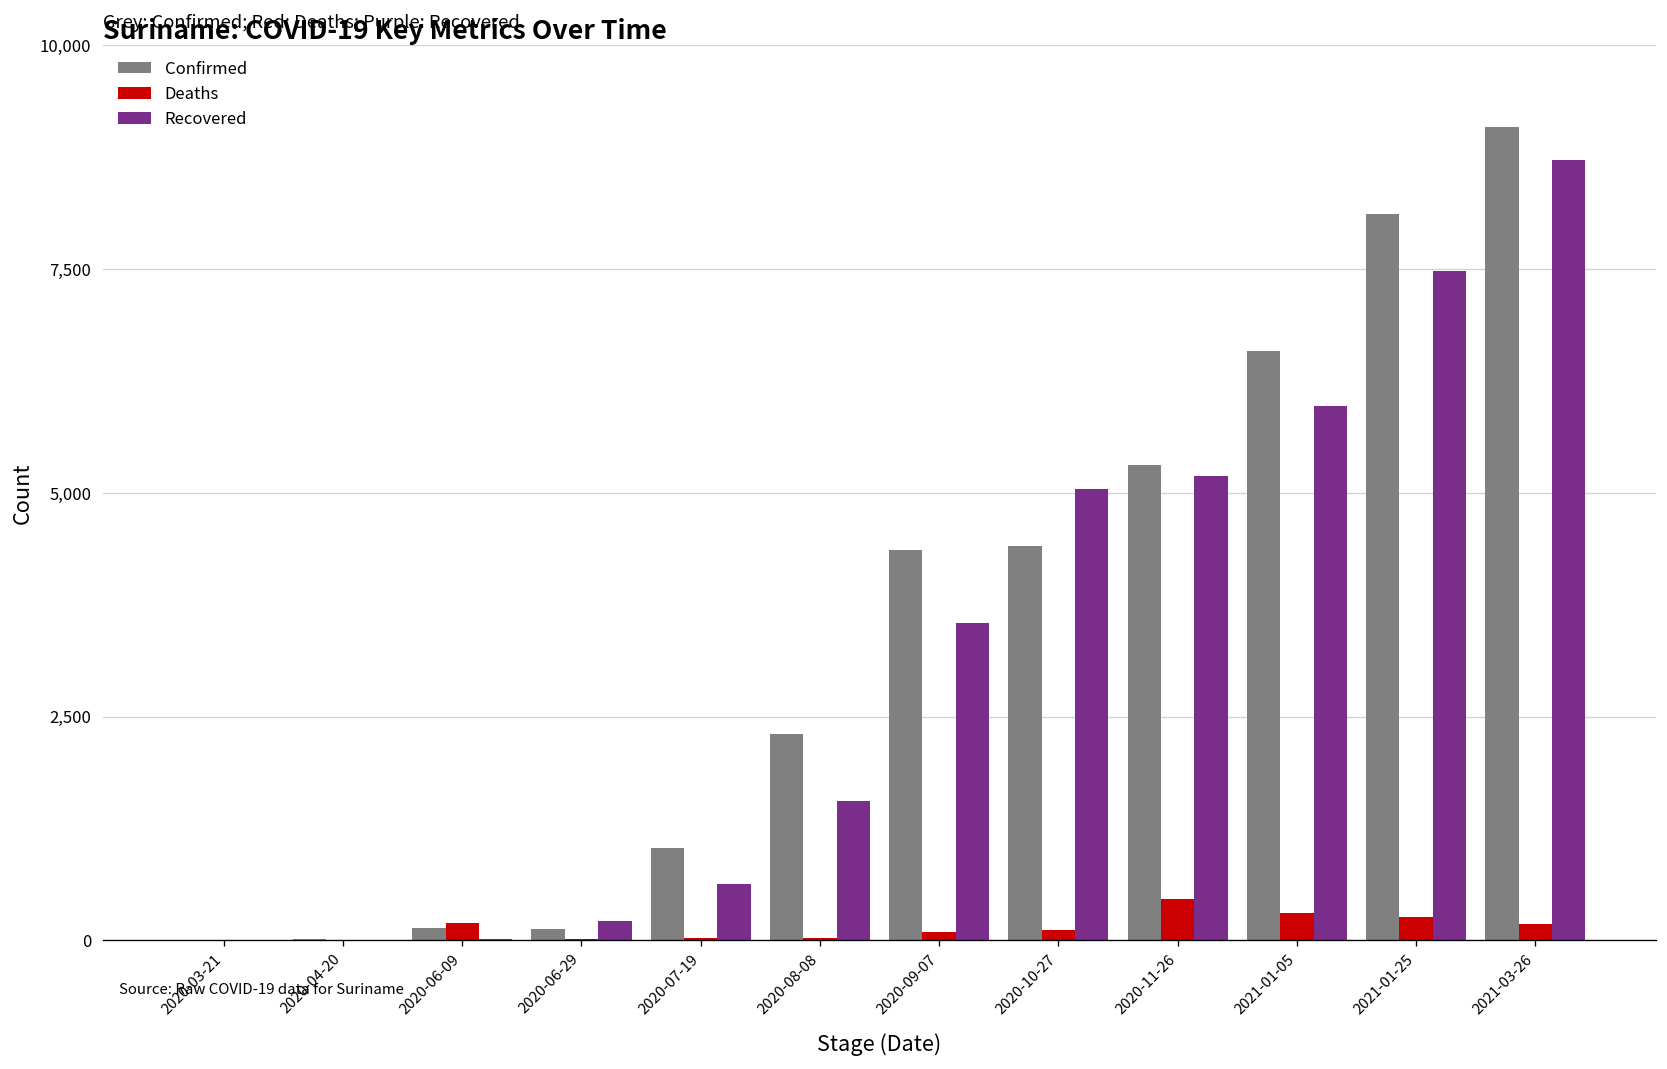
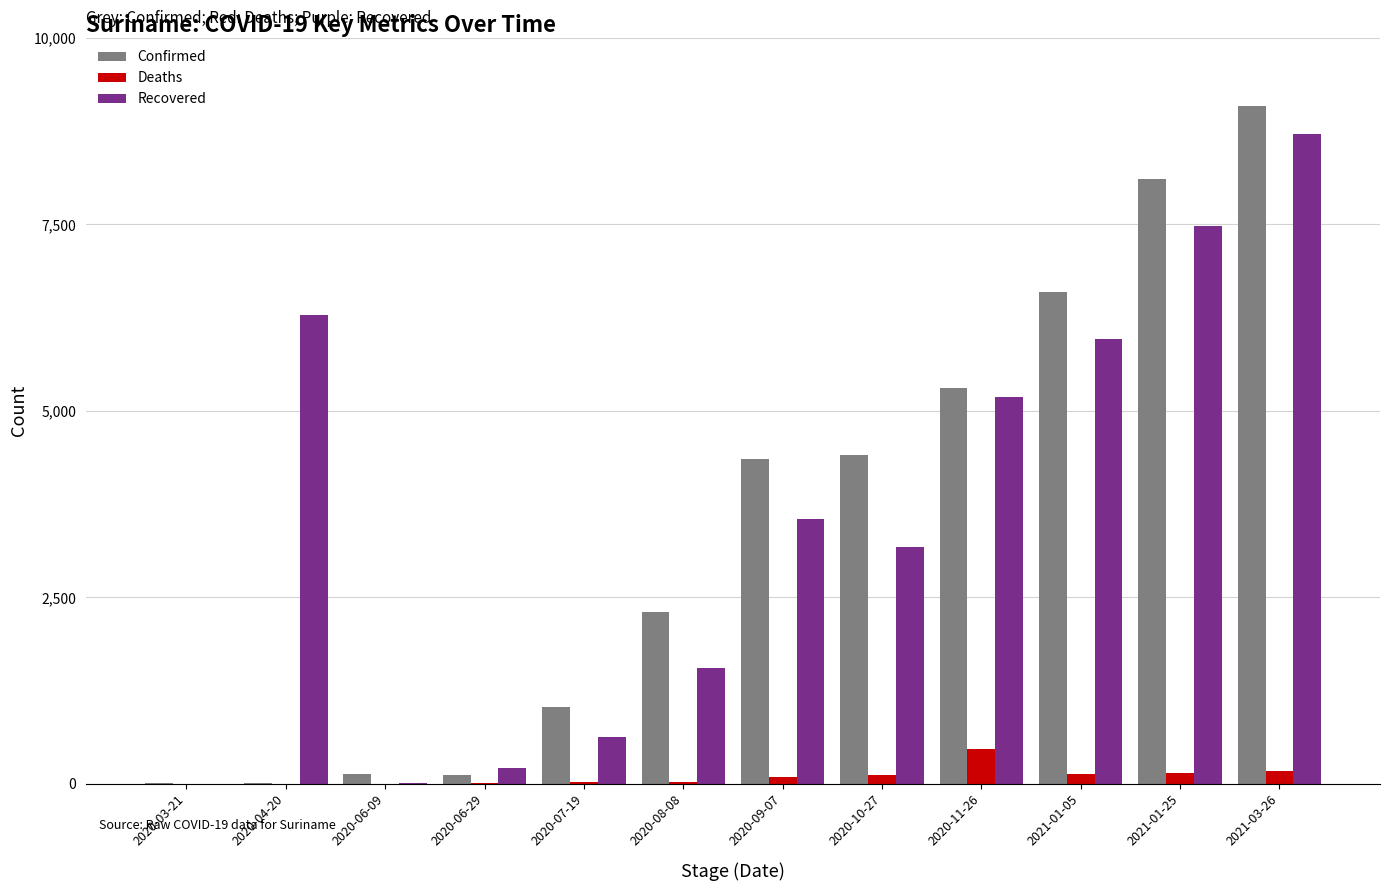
  {
    "Confirmed": {
      "2020-06-09": "100",
      "2020-06-29": "100",
      "2020-07-19": "1,000",
      "2020-08-08": "2,300",
      "2020-09-07": "4,400",
      "2020-10-27": "4,400",
      "2020-11-26": "5,300",
      "2021-01-05": "6,600",
      "2021-01-25": "8,100",
      "2021-03-26": "9,100"
    },
    "Deaths": {
      "2020-03-21": "0",
-     "2020-06-09": "200",
+     "2020-06-09": "0",
      "2020-09-07": "100",
      "2020-10-27": "100",
      "2020-11-26": "500",
-     "2021-01-05": "300",
-     "2021-01-25": "300",
+     "2021-01-05": "100",
+     "2021-01-25": "100",
      "2021-03-26": "200"
    },
    "Recovered": {
      "2020-03-21": "0",
-     "2020-04-20": "0",
+     "2020-04-20": "6,300",
      "2020-06-29": "200",
      "2020-07-19": "600",
      "2020-08-08": "1,600",
      "2020-09-07": "3,500",
-     "2020-10-27": "5,000",
+     "2020-10-27": "3,200",
      "2020-11-26": "5,200",
      "2021-01-05": "6,000",
      "2021-01-25": "7,500",
      "2021-03-26": "8,700"
    }
  }
